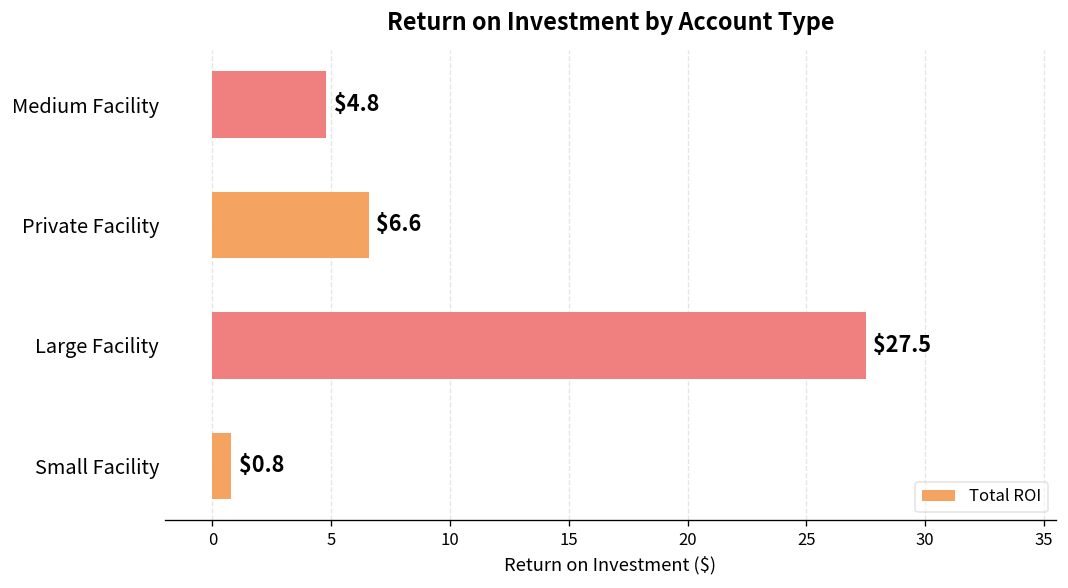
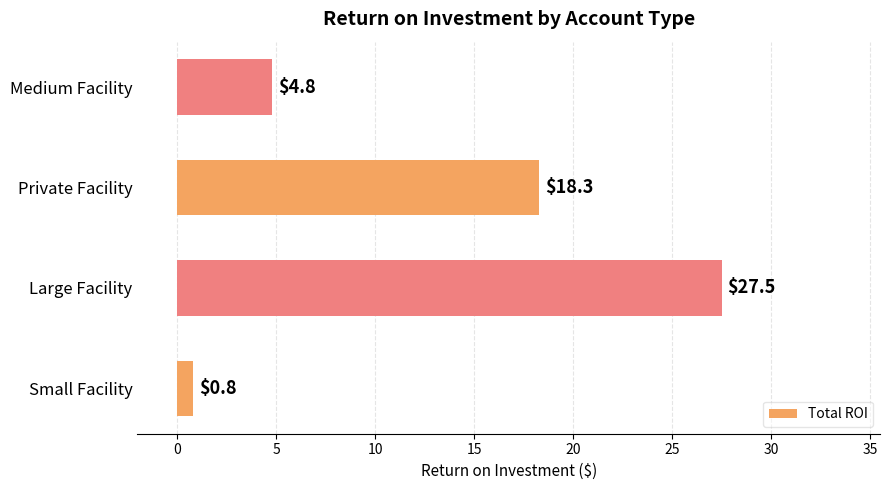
  {
    "Medium Facility": "$4.8",
-   "Private Facility": "$6.6",
+   "Private Facility": "$18.3",
    "Large Facility": "$27.5",
    "Small Facility": "$0.8"
  }
